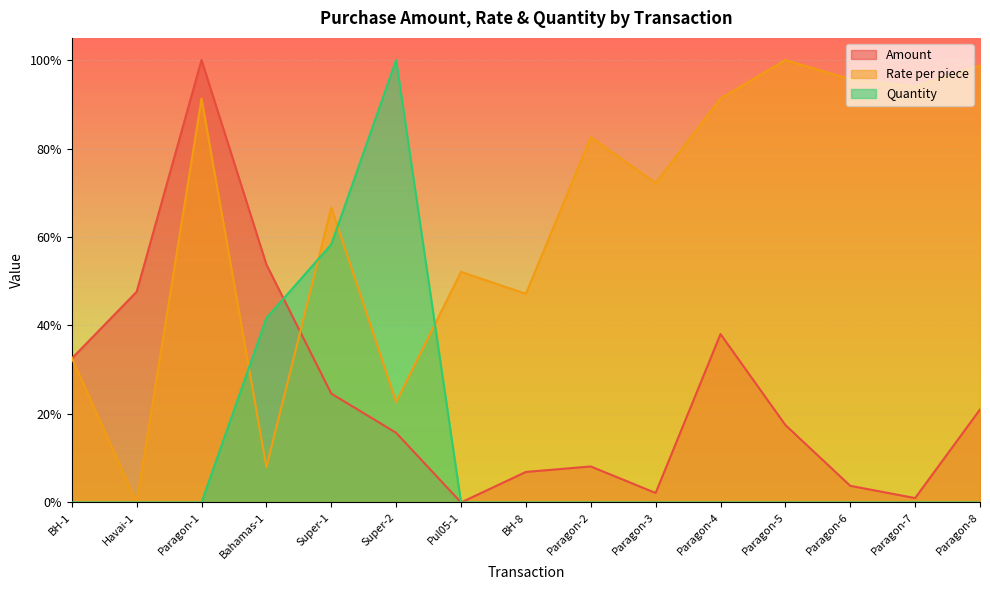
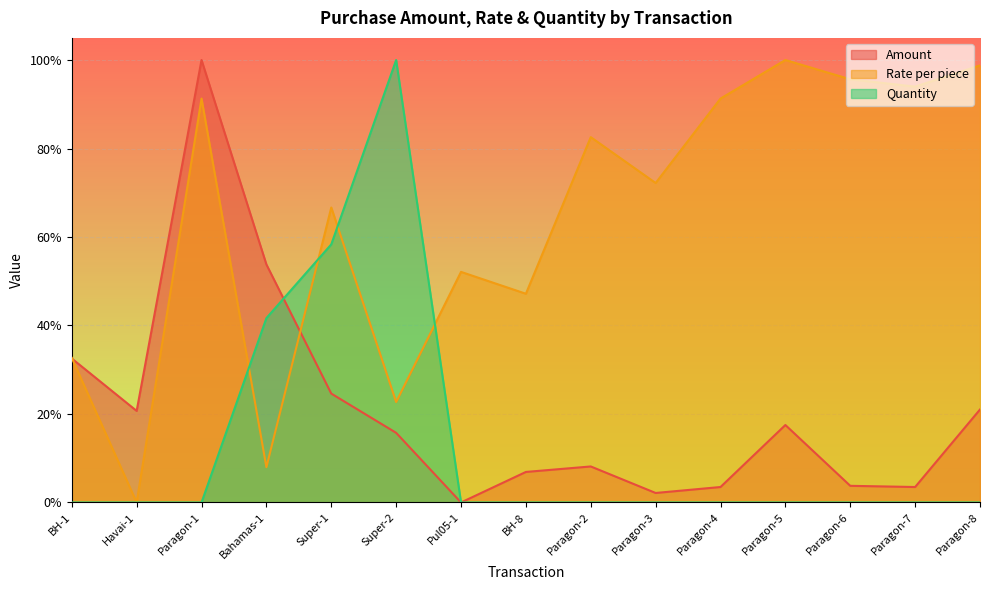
  {
    "Amount": {
-     "Havai-1": "48%",
+     "Havai-1": "21%",
      "Paragon-1": "100%",
      "Bahamas-1": "54%",
      "Super-1": "25%",
      "Super-2": "16%",
      "BH-8": "7%",
      "Paragon-2": "8%",
      "Paragon-3": "2%",
-     "Paragon-4": "38%",
+     "Paragon-4": "3%",
      "Paragon-5": "18%",
      "Paragon-6": "4%",
-     "Paragon-7": "1%",
+     "Paragon-7": "3%",
      "Paragon-8": "21%"
    },
    "Rate per piece": {
      "Paragon-1": "91%",
      "Bahamas-1": "8%",
      "Super-1": "67%",
      "Super-2": "23%",
      "Pul05-1": "52%",
      "BH-8": "47%",
      "Paragon-2": "83%",
      "Paragon-3": "72%",
      "Paragon-4": "91%",
      "Paragon-5": "100%",
      "Paragon-8": "99%"
    },
    "Quantity": {
      "BH-1": "0%",
      "Paragon-1": "0%",
      "Bahamas-1": "42%",
      "Super-1": "58%",
      "Super-2": "100%",
      "BH-8": "0%",
      "Paragon-2": "0%",
      "Paragon-3": "0%",
      "Paragon-4": "0%",
      "Paragon-5": "0%",
      "Paragon-6": "0%",
      "Paragon-7": "0%",
      "Paragon-8": "0%"
    }
  }
